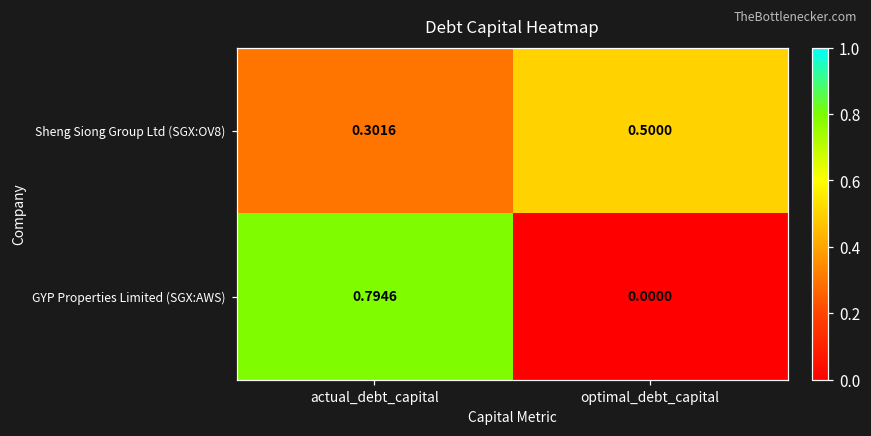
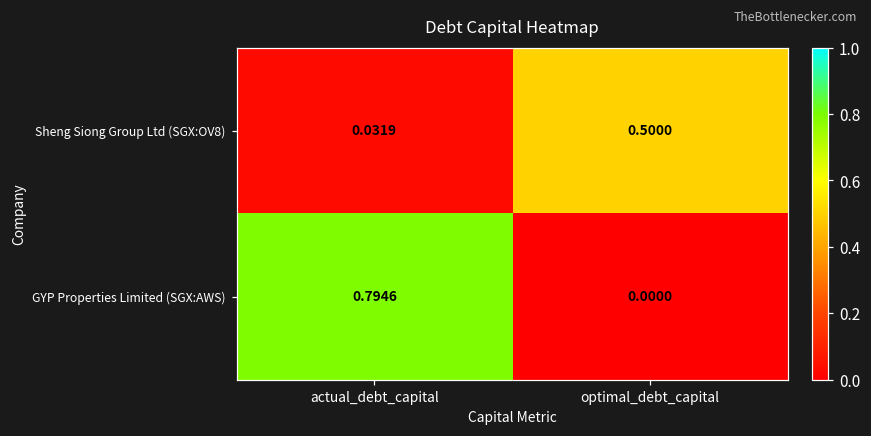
  {
    "Sheng Siong Group Ltd (SGX:OV8)": {
-     "actual_debt_capital": 0.3016,
+     "actual_debt_capital": 0.0319,
      "optimal_debt_capital": 0.5000
    },
    "GYP Properties Limited (SGX:AWS)": {
      "actual_debt_capital": 0.7946,
      "optimal_debt_capital": 0.0000
    }
  }
